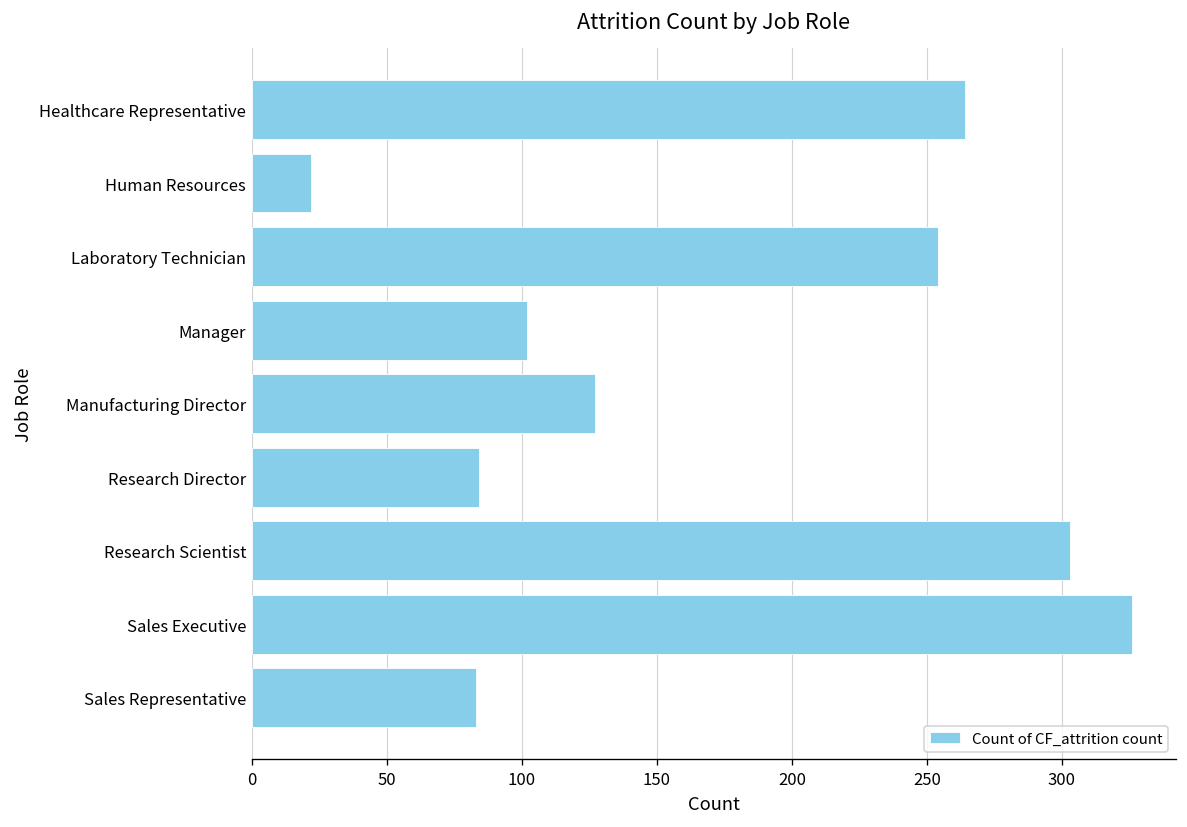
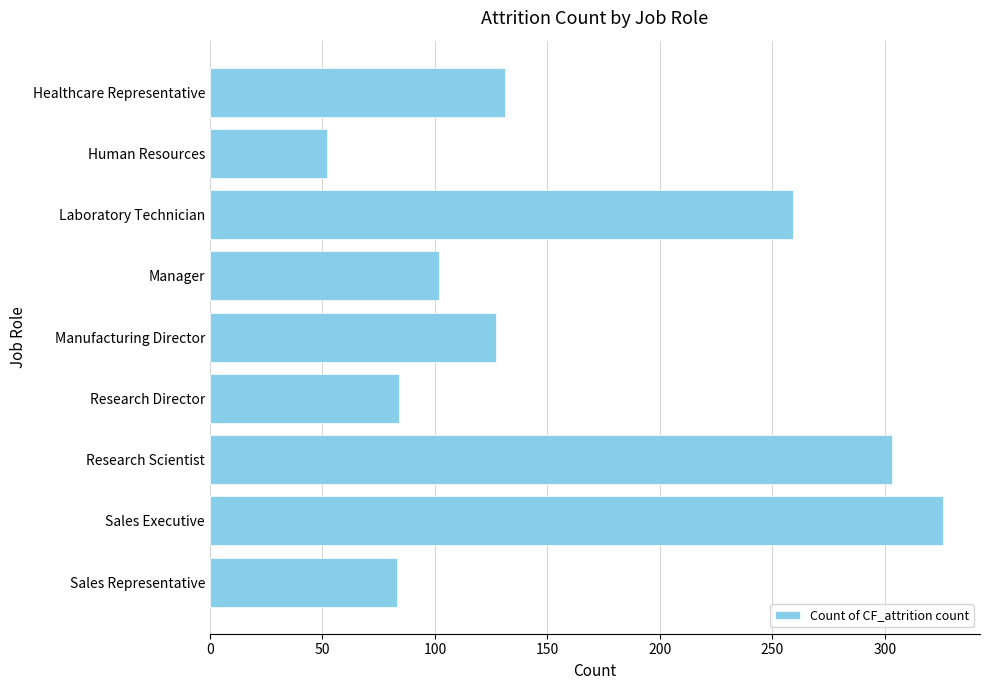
  {
-   "Healthcare Representative": 264,
-   "Human Resources": 22,
-   "Laboratory Technician": 254,
+   "Healthcare Representative": 131,
+   "Human Resources": 52,
+   "Laboratory Technician": 259,
    "Manager": 102,
    "Manufacturing Director": 127,
    "Research Director": 84,
    "Research Scientist": 303,
    "Sales Executive": 326,
    "Sales Representative": 83
  }
